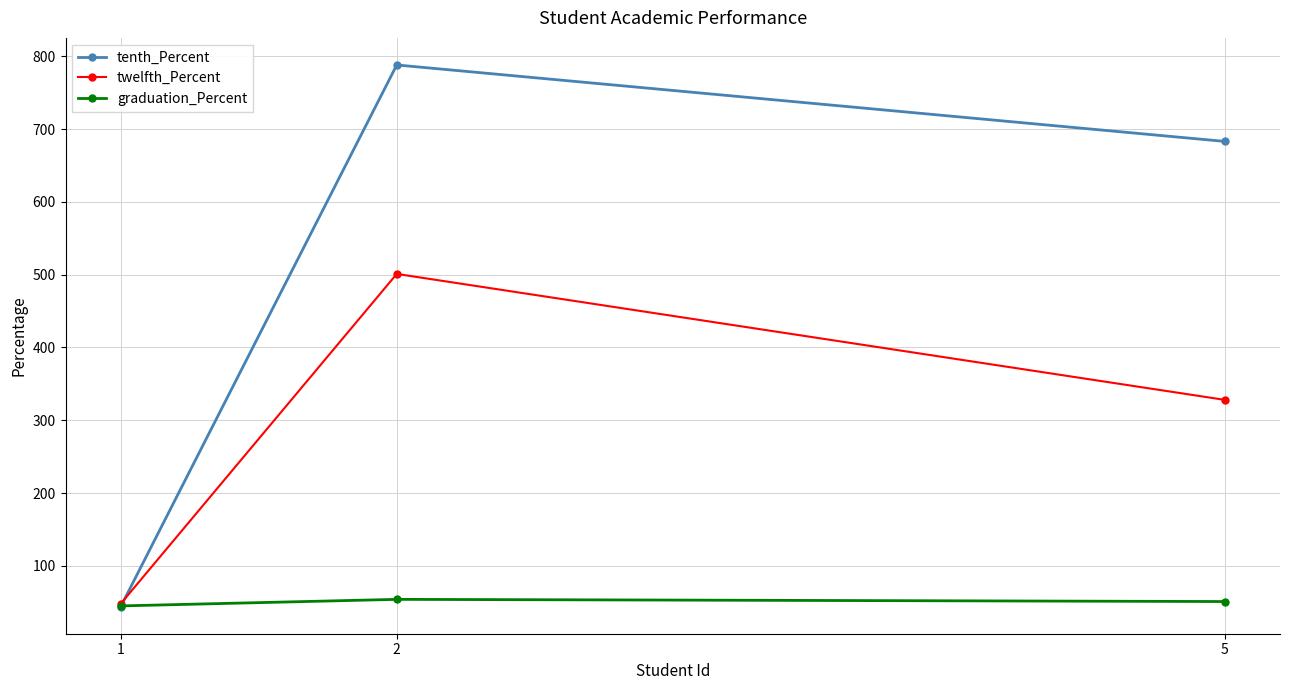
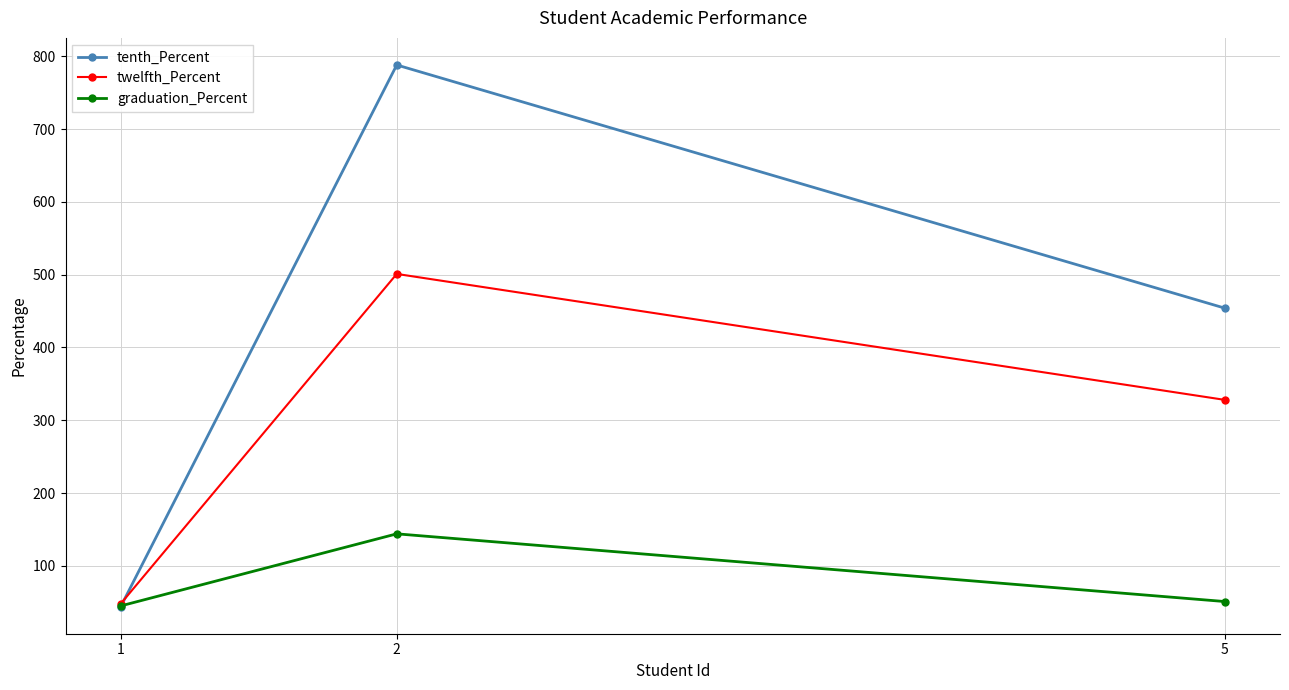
  {
    "tenth_Percent": {
      "2": 790,
-     "5": 680
+     "5": 450
    },
    "twelfth_Percent": {
      "2": 500,
      "5": 330
    },
    "graduation_Percent": {
-     "2": 50,
+     "2": 140,
      "5": 50
    }
  }
